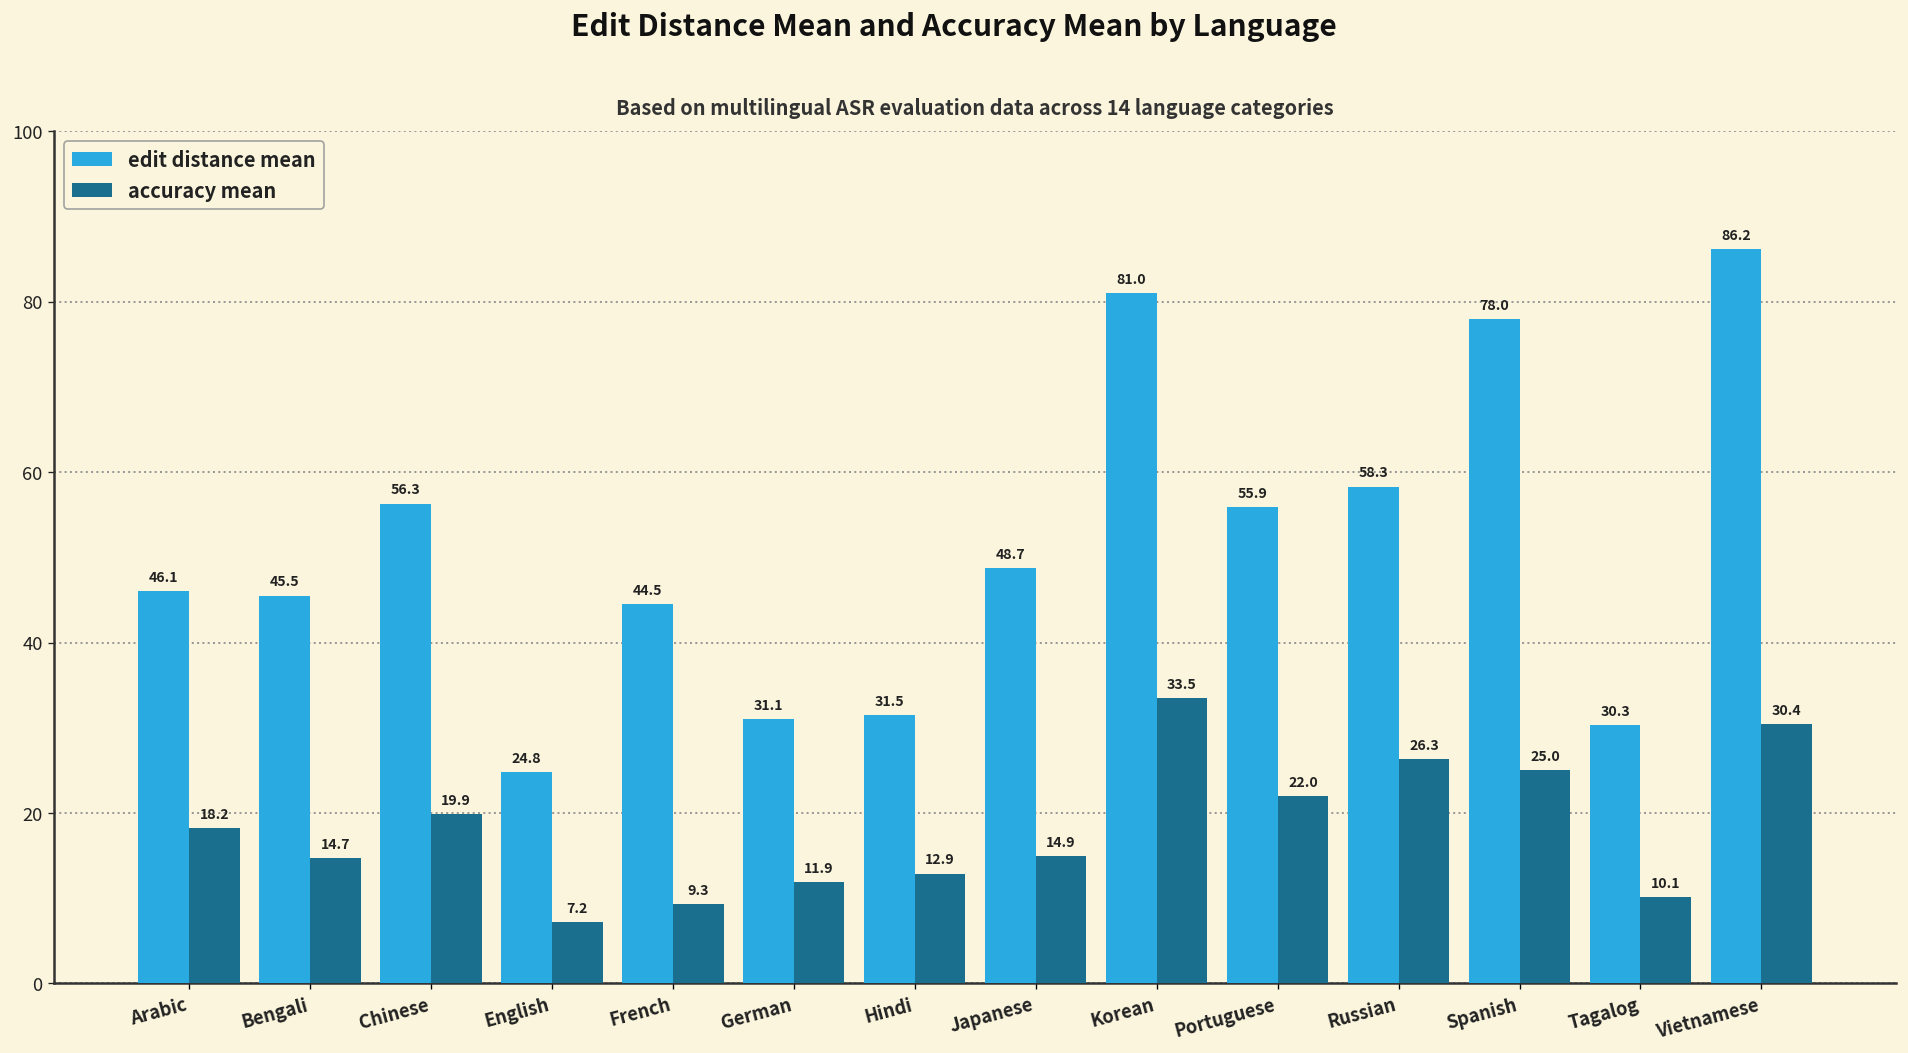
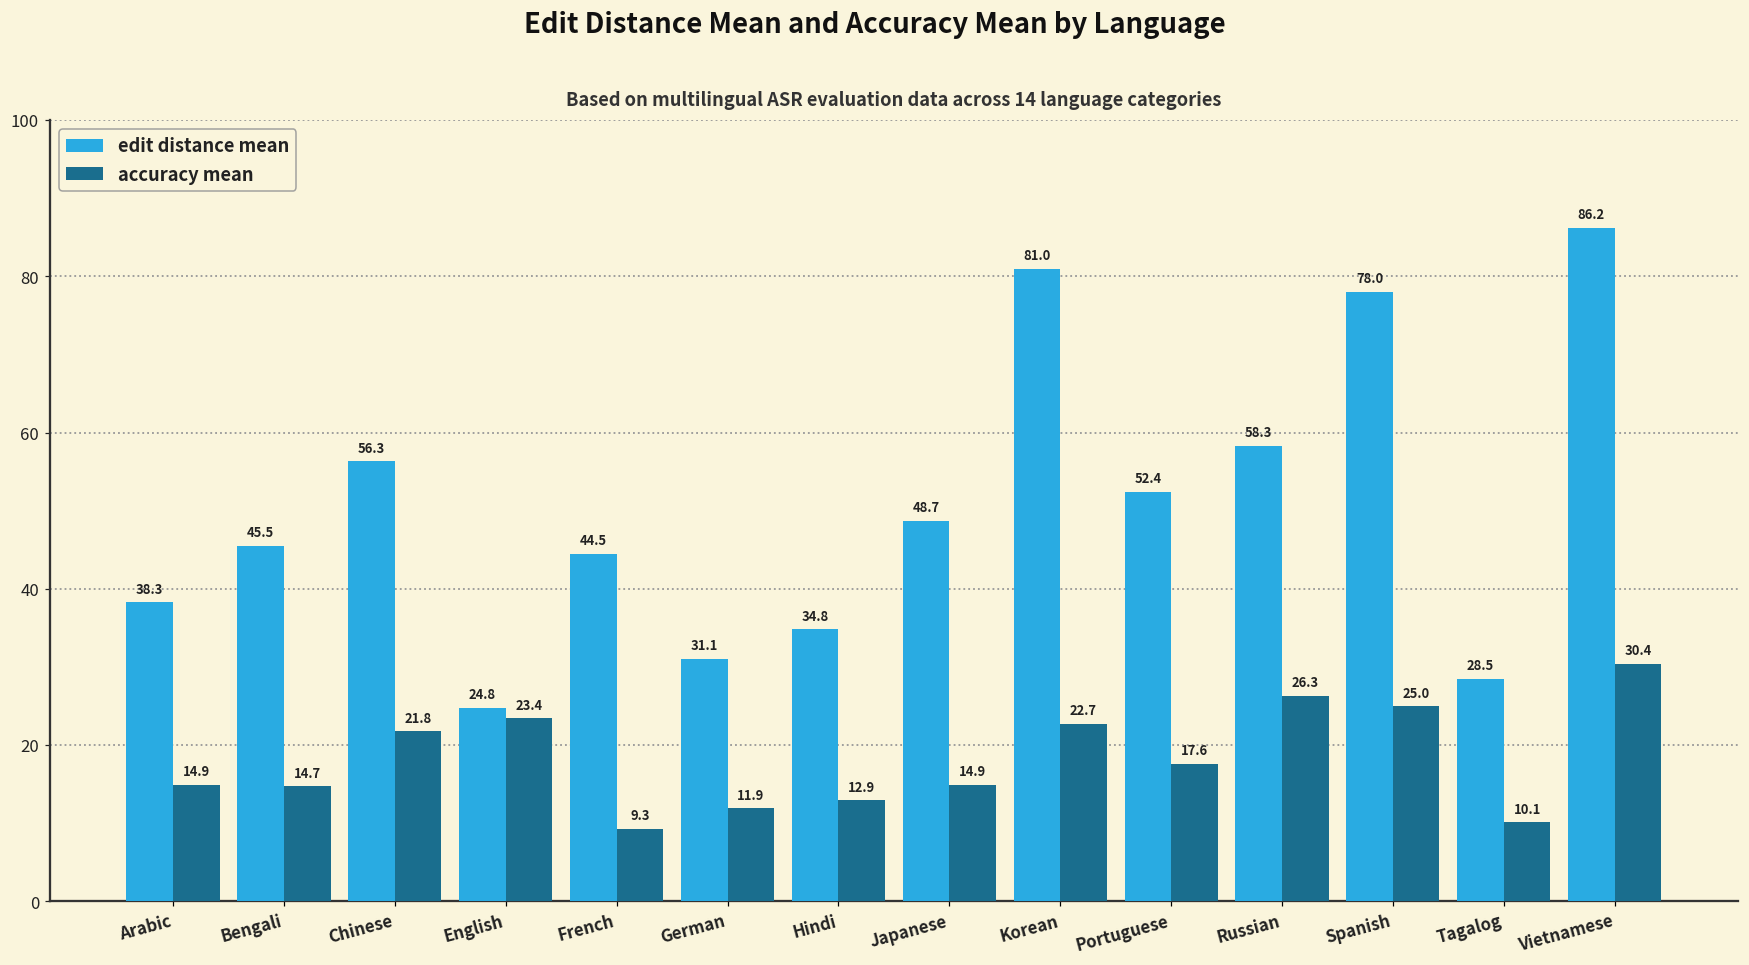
  {
    "edit distance mean": {
-     "Arabic": 46.1,
+     "Arabic": 38.3,
      "Bengali": 45.5,
      "Chinese": 56.3,
      "English": 24.8,
      "French": 44.5,
      "German": 31.1,
-     "Hindi": 31.5,
+     "Hindi": 34.8,
      "Japanese": 48.7,
      "Korean": 81.0,
-     "Portuguese": 55.9,
+     "Portuguese": 52.4,
      "Russian": 58.3,
      "Spanish": 78.0,
-     "Tagalog": 30.3,
+     "Tagalog": 28.5,
      "Vietnamese": 86.2
    },
    "accuracy mean": {
-     "Arabic": 18.2,
+     "Arabic": 14.9,
      "Bengali": 14.7,
-     "Chinese": 19.9,
-     "English": 7.2,
+     "Chinese": 21.8,
+     "English": 23.4,
      "French": 9.3,
      "German": 11.9,
      "Hindi": 12.9,
      "Japanese": 14.9,
-     "Korean": 33.5,
-     "Portuguese": 22.0,
+     "Korean": 22.7,
+     "Portuguese": 17.6,
      "Russian": 26.3,
      "Spanish": 25.0,
      "Tagalog": 10.1,
      "Vietnamese": 30.4
    }
  }
